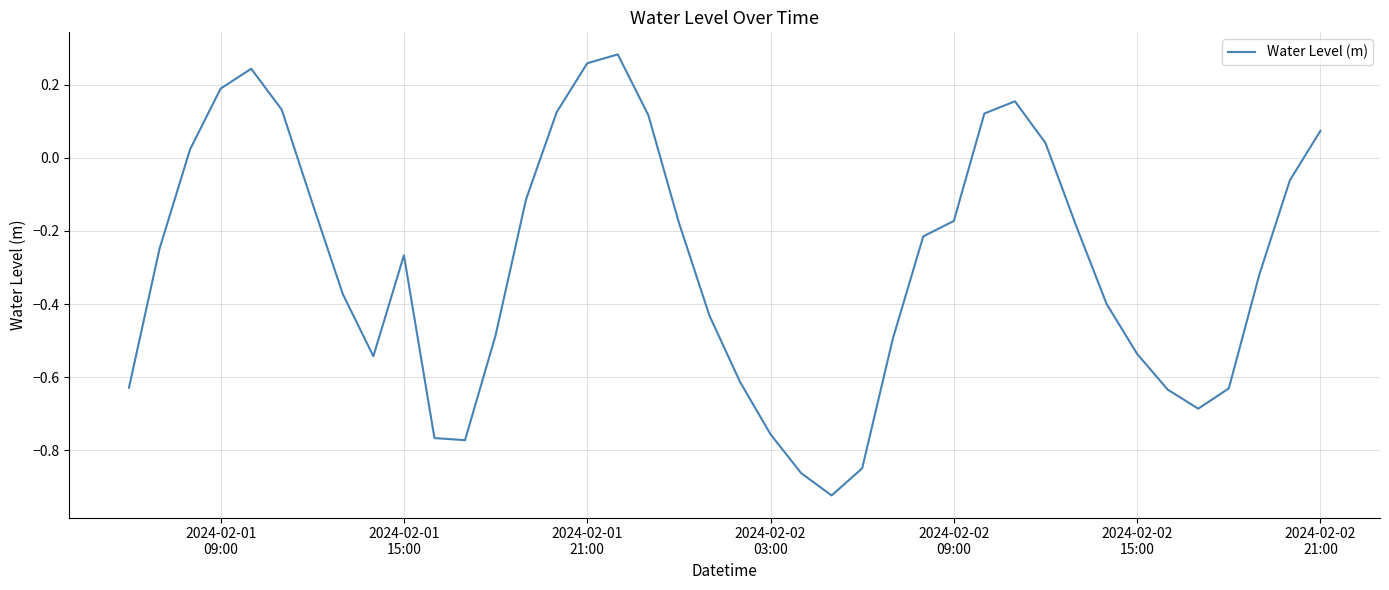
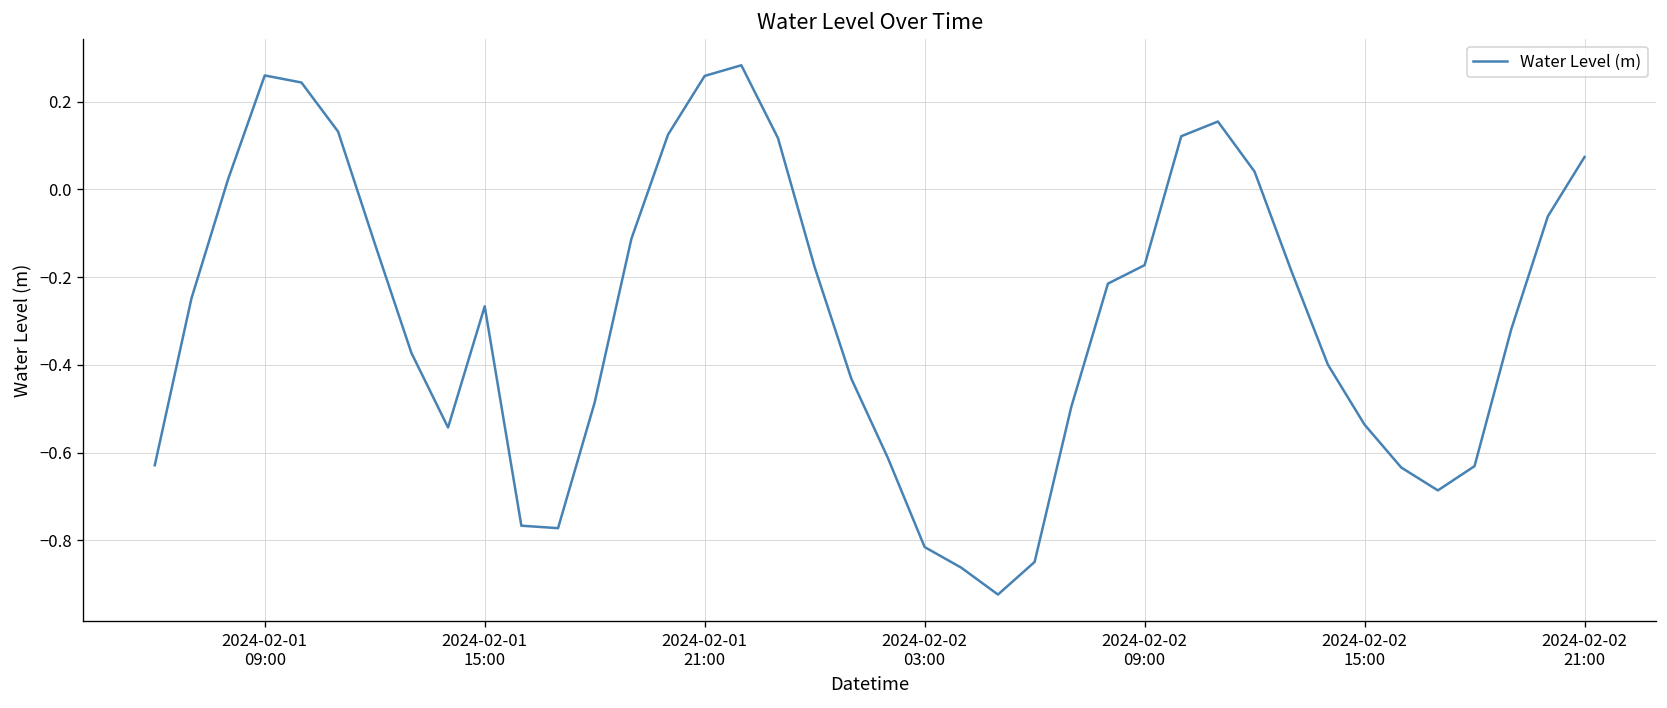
  {
-   "2024-02-01 09:00": 0.19,
+   "2024-02-01 09:00": 0.26,
    "2024-02-01 15:00": -0.27,
    "2024-02-01 21:00": 0.26,
-   "2024-02-02 03:00": -0.76,
+   "2024-02-02 03:00": -0.82,
    "2024-02-02 09:00": -0.17,
    "2024-02-02 15:00": -0.54,
    "2024-02-02 21:00": 0.07
  }
